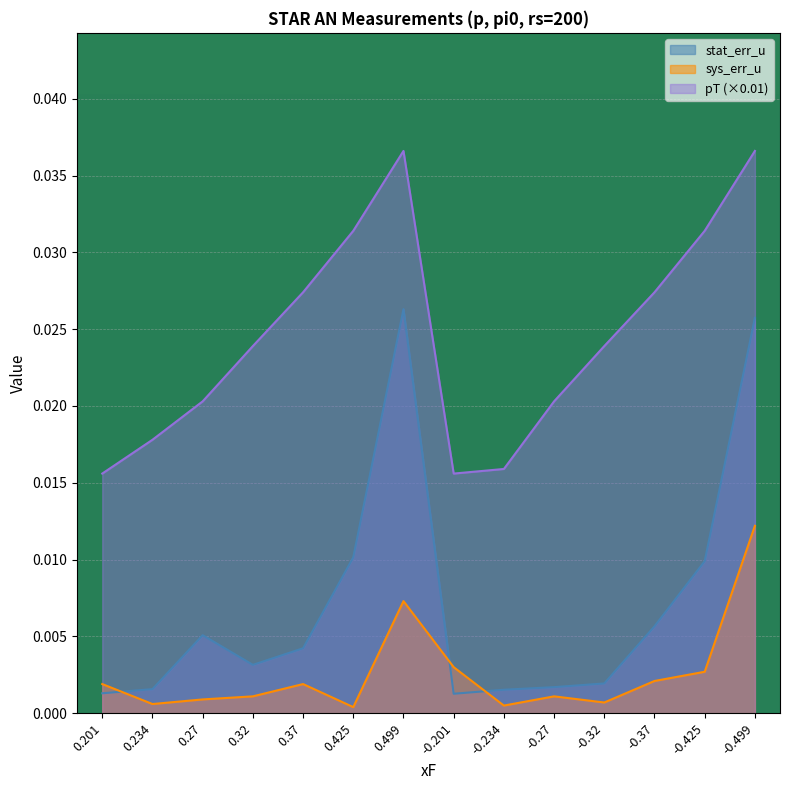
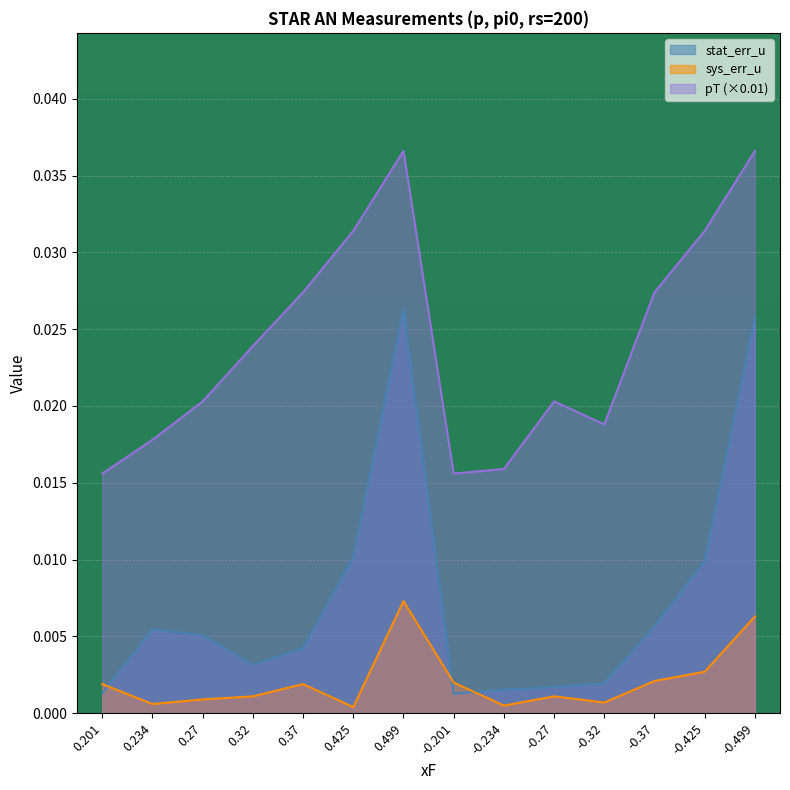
  {
    "stat_err_u": {
      "0.201": 0.0013,
-     "0.234": 0.0016,
+     "0.234": 0.0055,
      "0.27": 0.0051,
      "0.32": 0.0032,
      "0.37": 0.0042,
      "0.425": 0.0102,
      "0.499": 0.0263,
      "-0.201": 0.0013,
      "-0.234": 0.0015,
      "-0.27": 0.0017,
      "-0.32": 0.0019,
      "-0.37": 0.0057,
      "-0.425": 0.0099,
      "-0.499": 0.0257
    },
    "sys_err_u": {
      "0.201": 0.0019,
      "0.234": 0.0006,
      "0.27": 0.0009,
      "0.32": 0.0011,
      "0.37": 0.0019,
      "0.425": 0.0004,
      "0.499": 0.0073,
-     "-0.201": 0.003,
+     "-0.201": 0.002,
      "-0.234": 0.0005,
      "-0.27": 0.0011,
      "-0.32": 0.0007,
      "-0.37": 0.0021,
      "-0.425": 0.0027,
-     "-0.499": 0.0122
+     "-0.499": 0.0063
    },
    "pT (×0.01)": {
      "0.201": 0.0156,
      "0.234": 0.0178,
      "0.27": 0.0203,
      "0.32": 0.0239,
      "0.37": 0.0274,
      "0.425": 0.0314,
      "0.499": 0.0366,
      "-0.201": 0.0156,
      "-0.234": 0.0159,
      "-0.27": 0.0203,
-     "-0.32": 0.0239,
+     "-0.32": 0.0188,
      "-0.37": 0.0274,
      "-0.425": 0.0314,
      "-0.499": 0.0366
    }
  }
